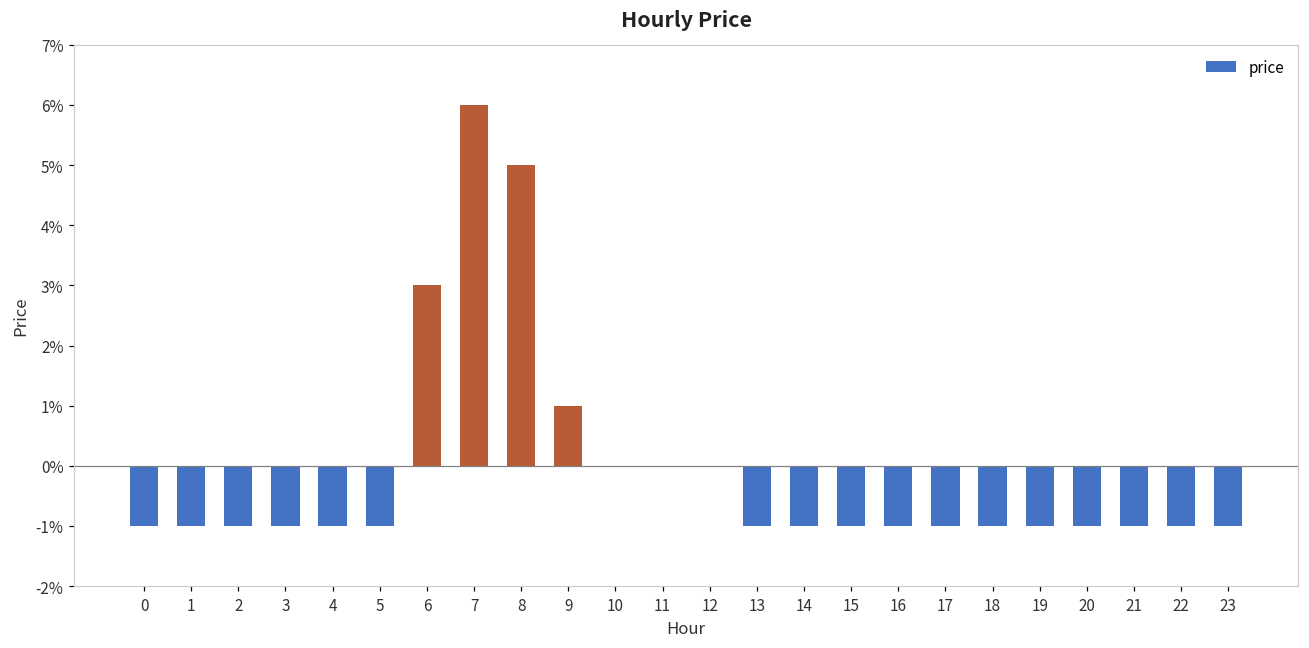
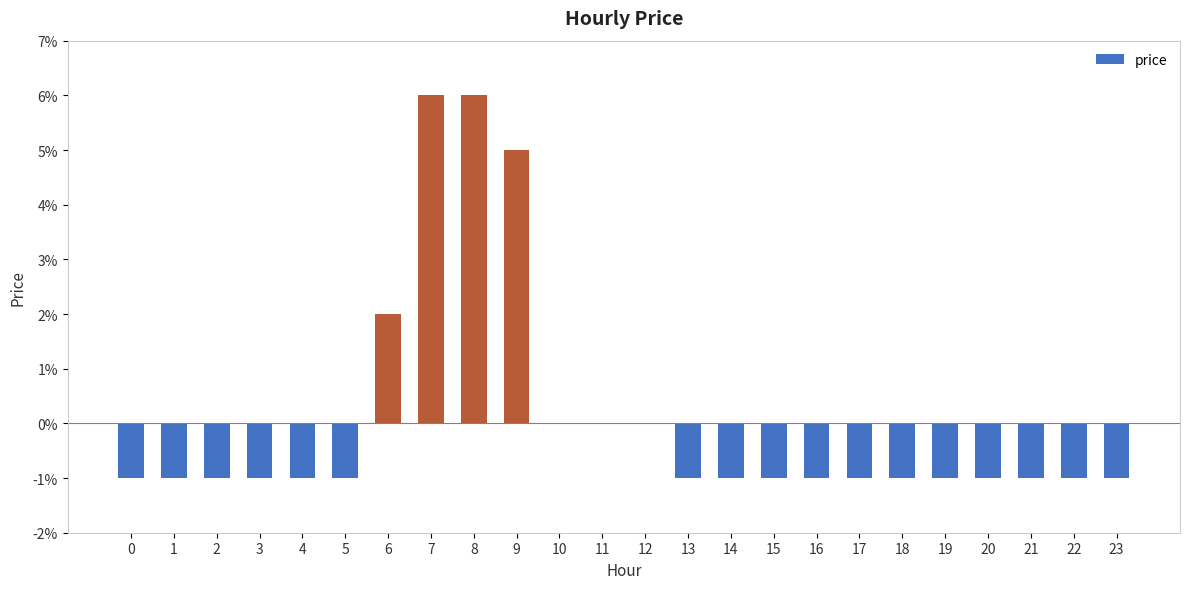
  {
    "0": "-1.0%",
    "1": "-1.0%",
    "2": "-1.0%",
    "3": "-1.0%",
    "4": "-1.0%",
    "5": "-1.0%",
-   "6": "3.0%",
+   "6": "2.0%",
    "7": "6.0%",
-   "8": "5.0%",
-   "9": "1.0%",
+   "8": "6.0%",
+   "9": "5.0%",
    "10": "0.0%",
    "11": "0.0%",
    "12": "0.0%",
    "13": "-1.0%",
    "14": "-1.0%",
    "15": "-1.0%",
    "16": "-1.0%",
    "17": "-1.0%",
    "18": "-1.0%",
    "19": "-1.0%",
    "20": "-1.0%",
    "21": "-1.0%",
    "22": "-1.0%",
    "23": "-1.0%"
  }
